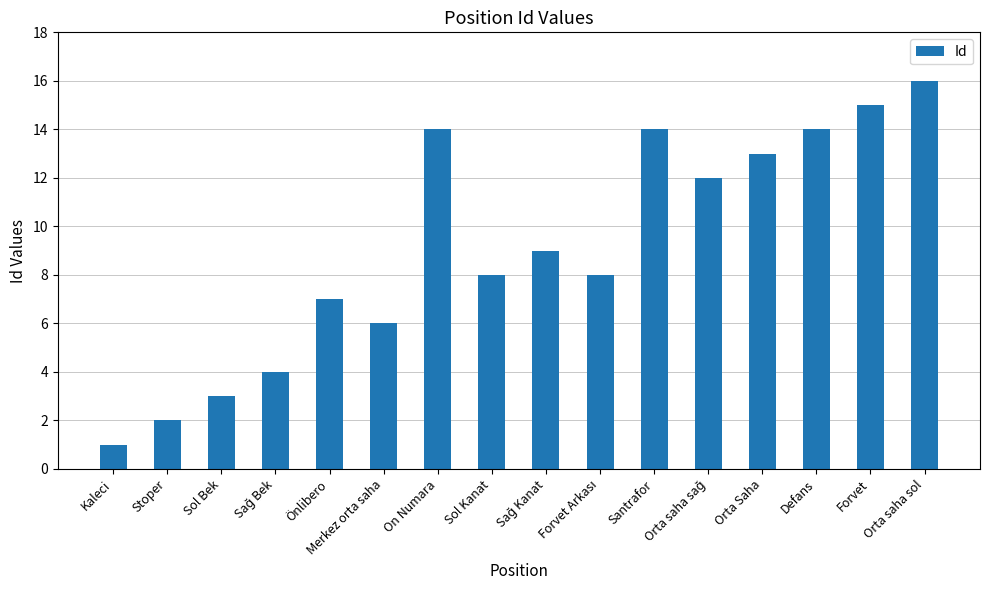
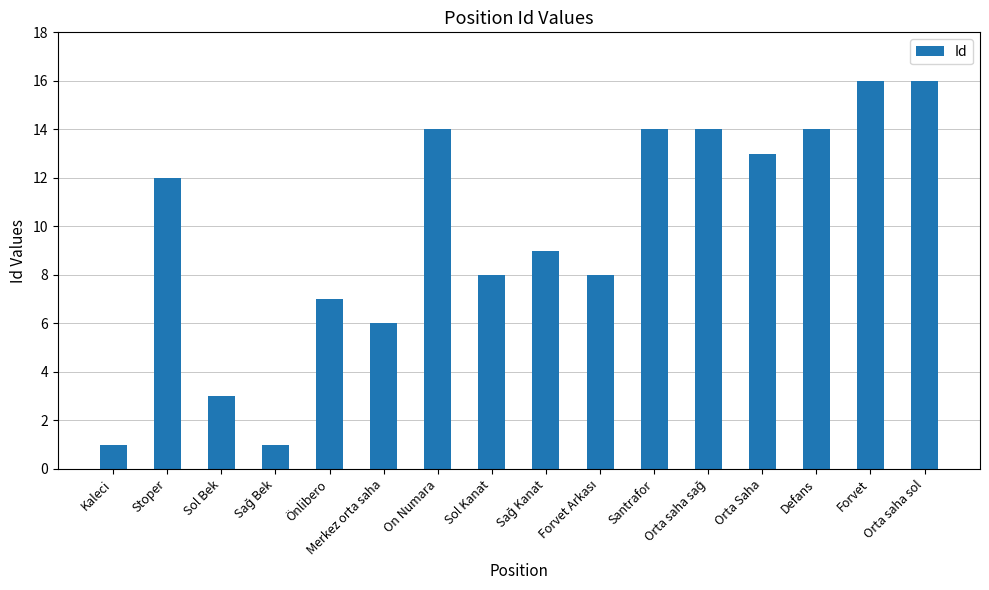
  {
    "Kaleci": 1,
-   "Stoper": 2,
+   "Stoper": 12,
    "Sol Bek": 3,
-   "Sağ Bek": 4,
+   "Sağ Bek": 1,
    "Önlibero": 7,
    "Merkez orta saha": 6,
    "On Numara": 14,
    "Sol Kanat": 8,
    "Sağ Kanat": 9,
    "Forvet Arkası": 8,
    "Santrafor": 14,
-   "Orta saha sağ": 12,
+   "Orta saha sağ": 14,
    "Orta Saha": 13,
    "Defans": 14,
-   "Forvet": 15,
+   "Forvet": 16,
    "Orta saha sol": 16
  }
